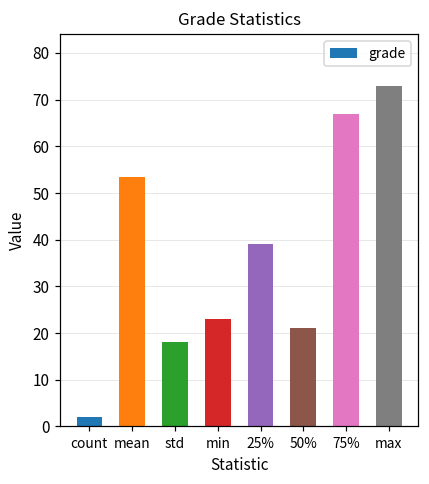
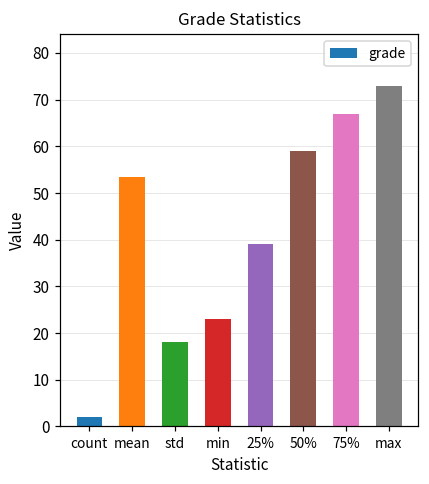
  {
    "count": 2,
    "mean": 54,
    "std": 18,
    "min": 23,
    "25%": 39,
-   "50%": 21,
+   "50%": 59,
    "75%": 67,
    "max": 73
  }
